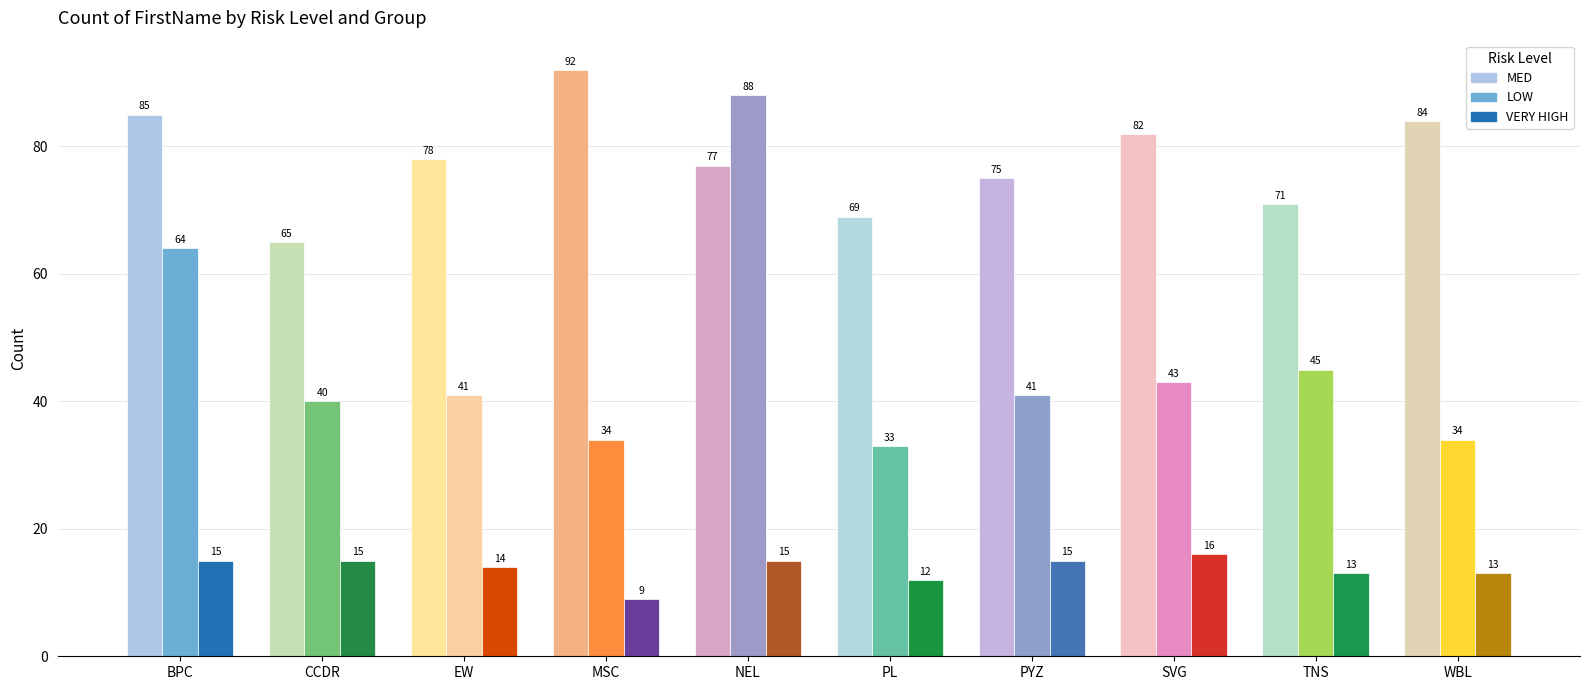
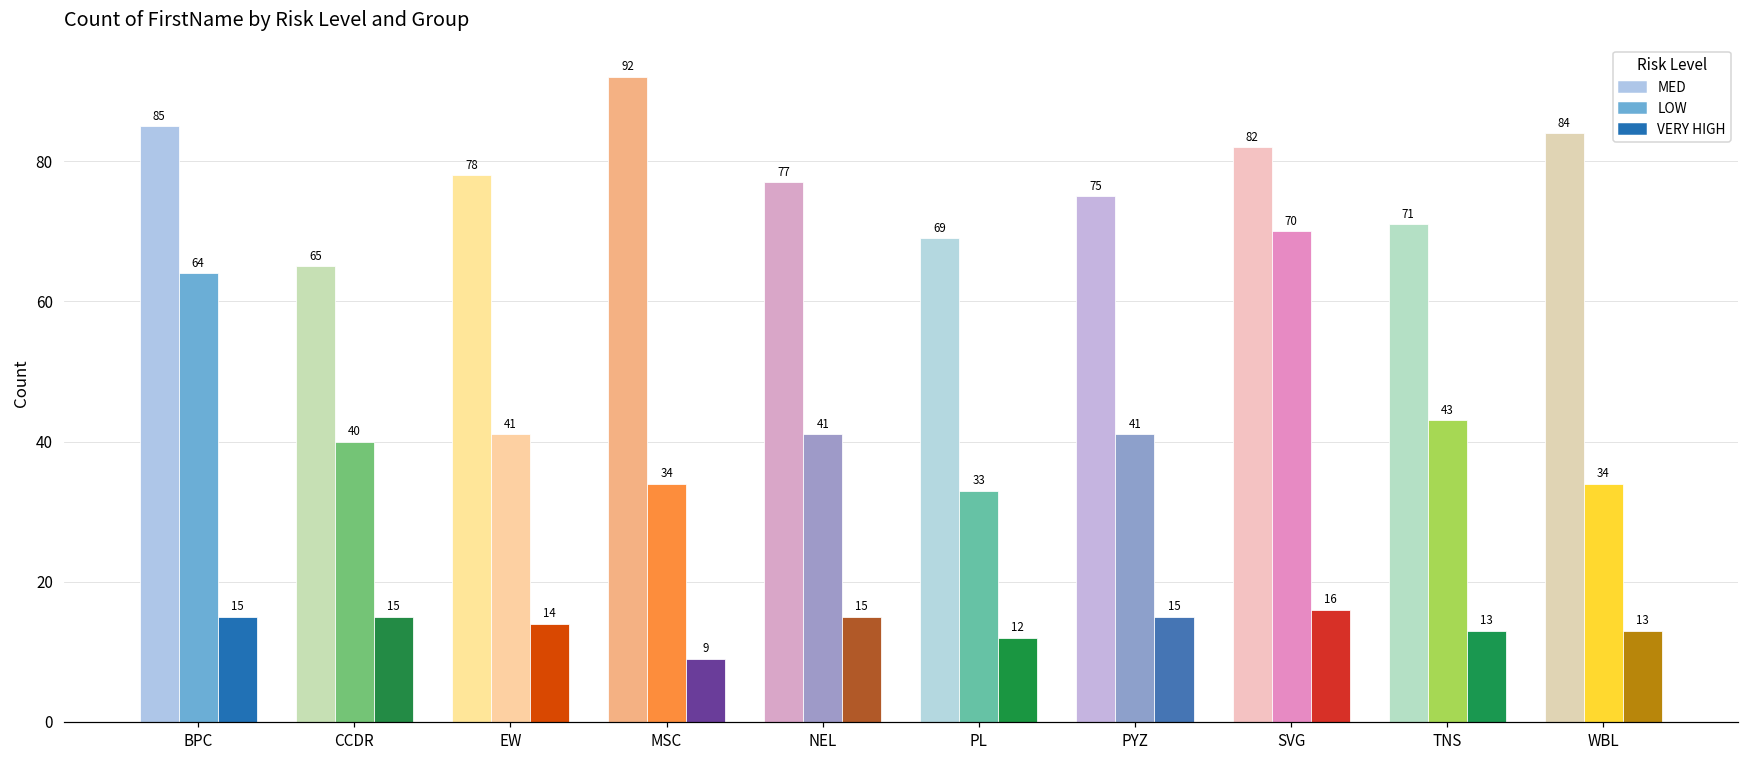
  {
    "BPC": 64,
    "CCDR": 40,
    "EW": 41,
    "MSC": 34,
-   "NEL": 88,
+   "NEL": 41,
    "PL": 33,
    "PYZ": 41,
-   "SVG": 43,
-   "TNS": 45,
+   "SVG": 70,
+   "TNS": 43,
    "WBL": 34
  }
